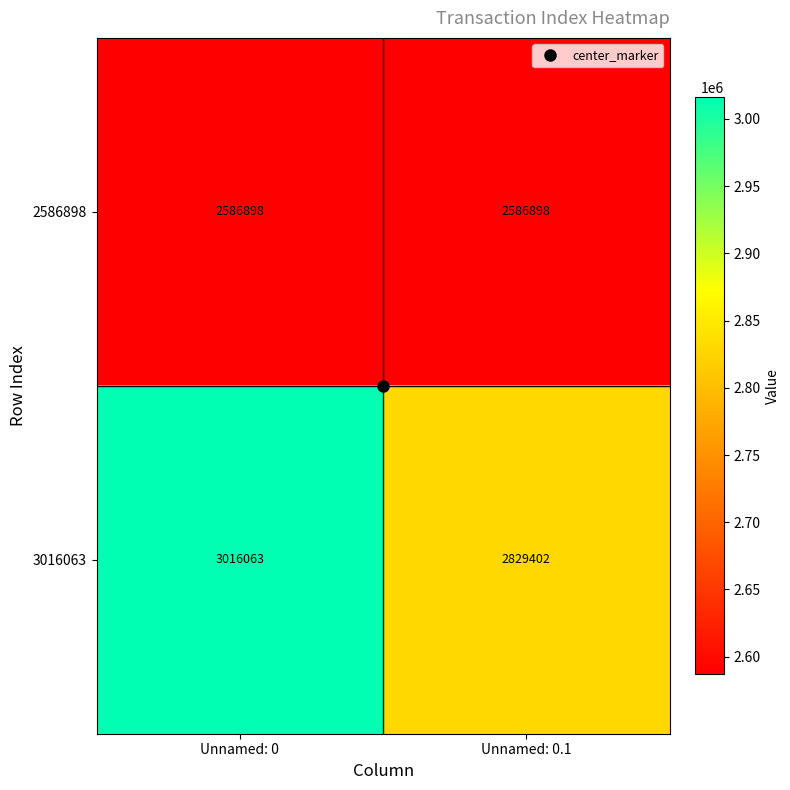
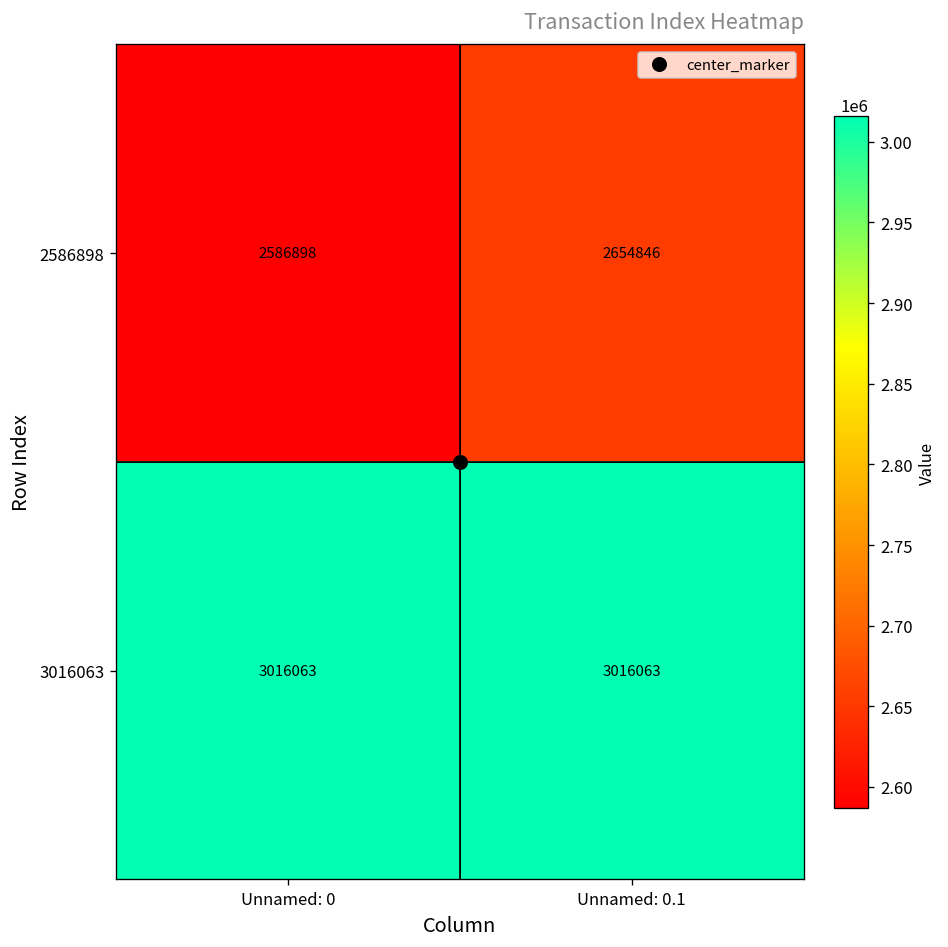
  {
    "2586898": {
      "Unnamed: 0": 2586898,
-     "Unnamed: 0.1": 2586898
+     "Unnamed: 0.1": 2654846
    },
    "3016063": {
      "Unnamed: 0": 3016063,
-     "Unnamed: 0.1": 2829402
+     "Unnamed: 0.1": 3016063
    }
  }
